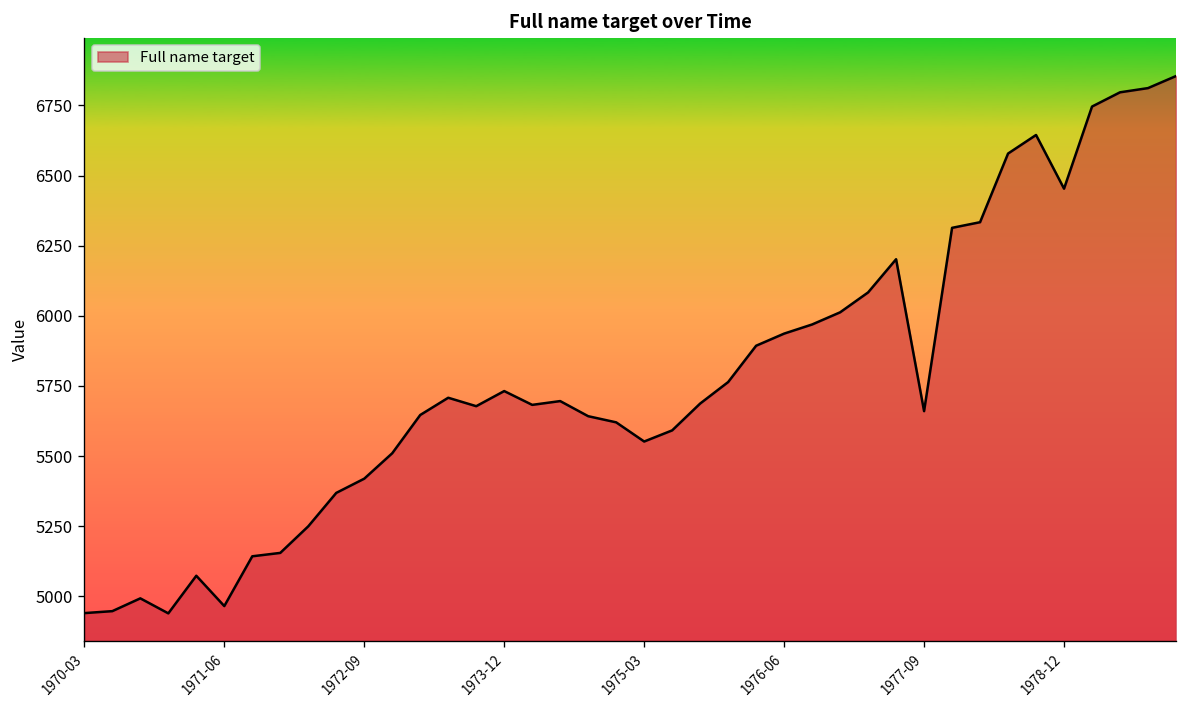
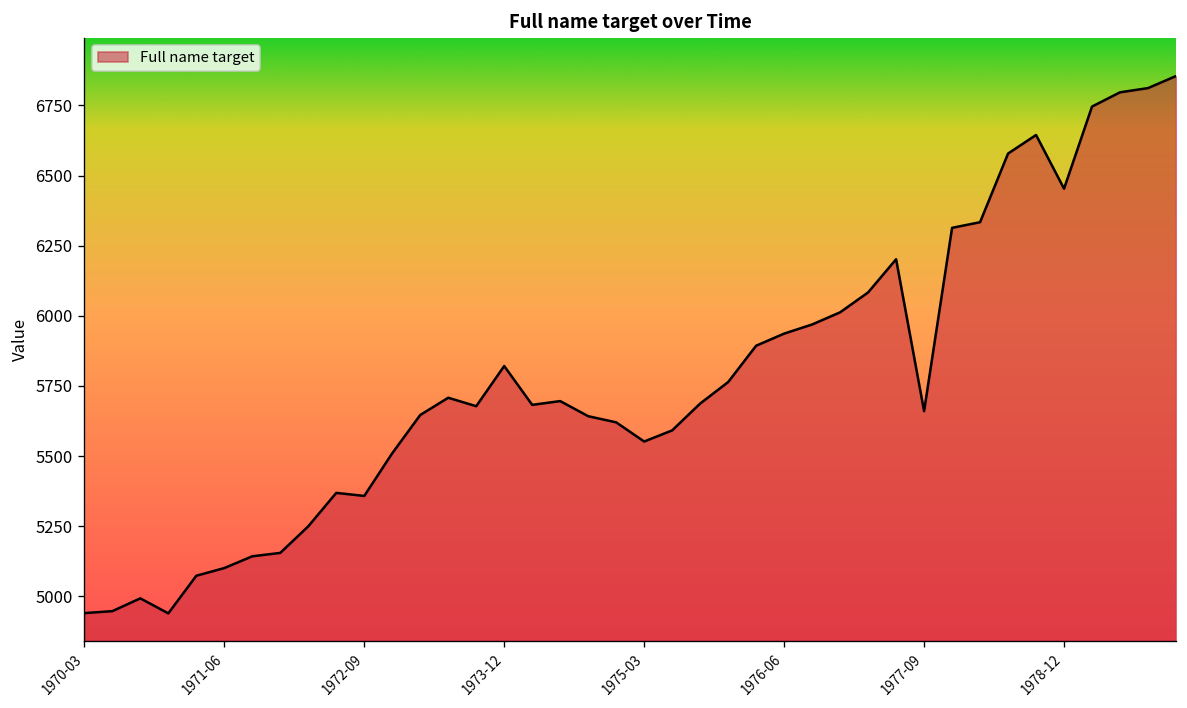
  {
    "1970-03": 4940,
-   "1971-06": 4960,
-   "1972-09": 5420,
-   "1973-12": 5730,
+   "1971-06": 5100,
+   "1972-09": 5360,
+   "1973-12": 5820,
    "1975-03": 5550,
    "1976-06": 5940,
    "1977-09": 5660,
    "1978-12": 6450
  }
